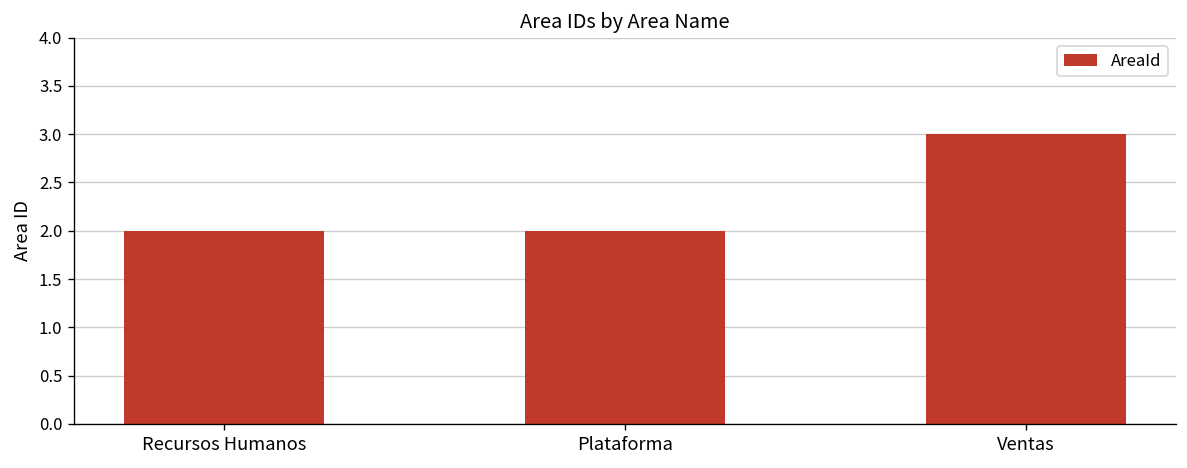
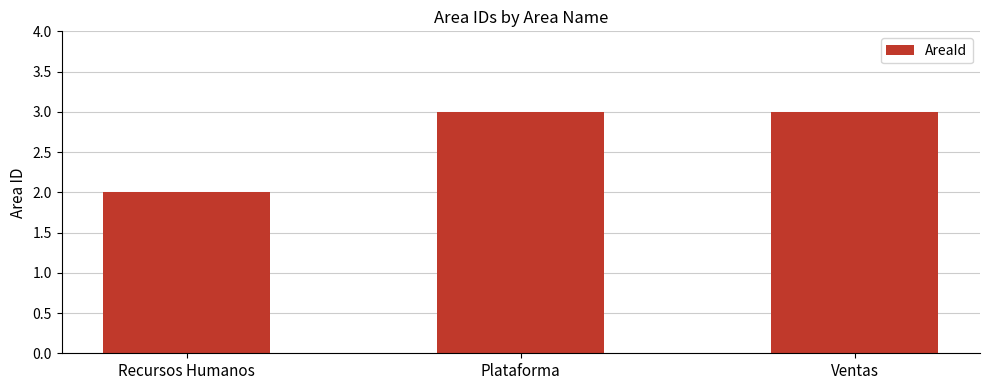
  {
    "Recursos Humanos": 2,
-   "Plataforma": 2,
+   "Plataforma": 3,
    "Ventas": 3
  }
